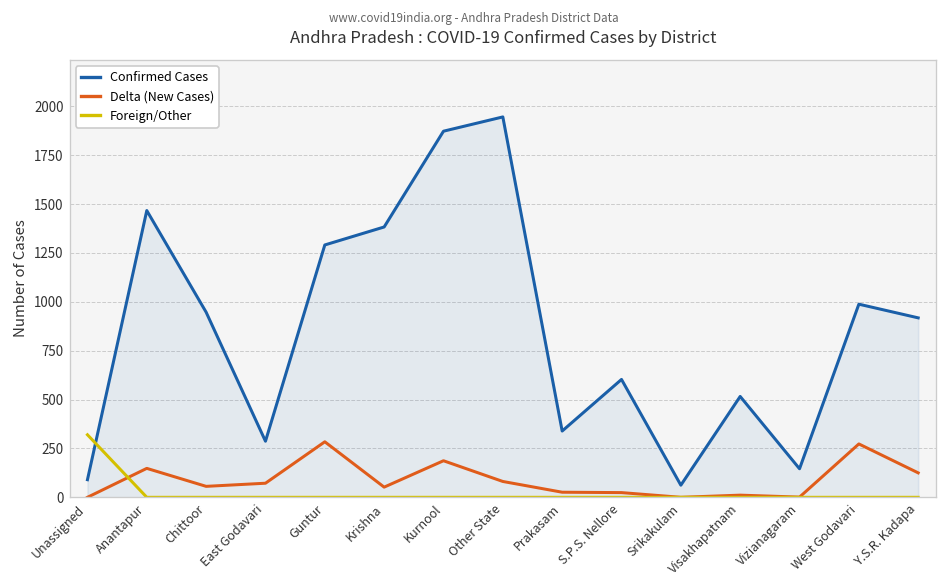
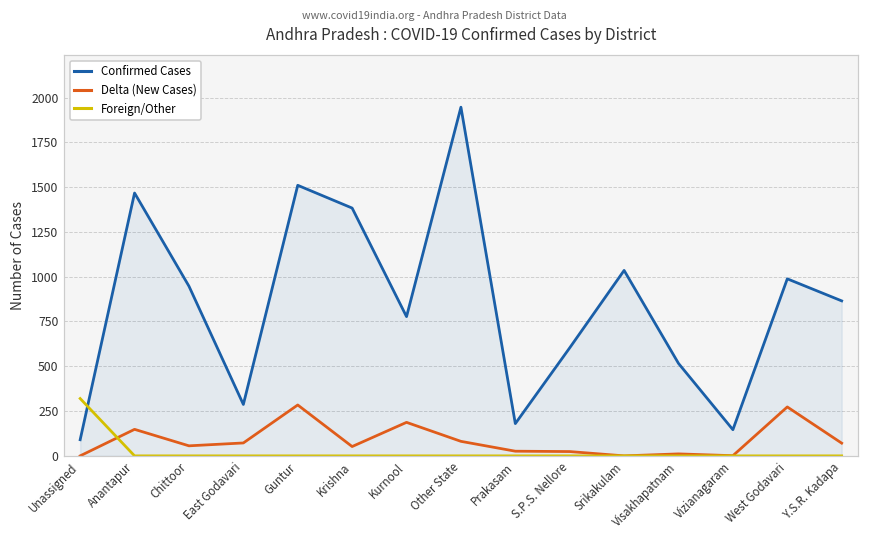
  {
    "Confirmed Cases": {
      "Unassigned": 90,
      "Anantapur": 1470,
      "Chittoor": 950,
      "East Godavari": 290,
-     "Guntur": 1290,
+     "Guntur": 1510,
      "Krishna": 1380,
-     "Kurnool": 1870,
+     "Kurnool": 780,
      "Other State": 1950,
-     "Prakasam": 340,
+     "Prakasam": 180,
      "S.P.S. Nellore": 600,
-     "Srikakulam": 60,
+     "Srikakulam": 1040,
      "Visakhapatnam": 520,
      "Vizianagaram": 150,
      "West Godavari": 990,
-     "Y.S.R. Kadapa": 920
+     "Y.S.R. Kadapa": 870
    },
    "Delta (New Cases)": {
      "Unassigned": 0,
      "Anantapur": 150,
      "Chittoor": 60,
      "East Godavari": 70,
      "Guntur": 280,
      "Krishna": 50,
      "Kurnool": 190,
      "Other State": 80,
      "Prakasam": 30,
      "S.P.S. Nellore": 20,
      "West Godavari": 270,
-     "Y.S.R. Kadapa": 130
+     "Y.S.R. Kadapa": 70
    },
    "Foreign/Other": {
      "Unassigned": 320,
      "Anantapur": 0,
      "Chittoor": 0,
      "East Godavari": 0,
      "Guntur": 0,
      "Krishna": 0,
      "Kurnool": 0,
      "Other State": 0,
      "Prakasam": 0,
      "S.P.S. Nellore": 0,
      "West Godavari": 0,
      "Y.S.R. Kadapa": 0
    }
  }
